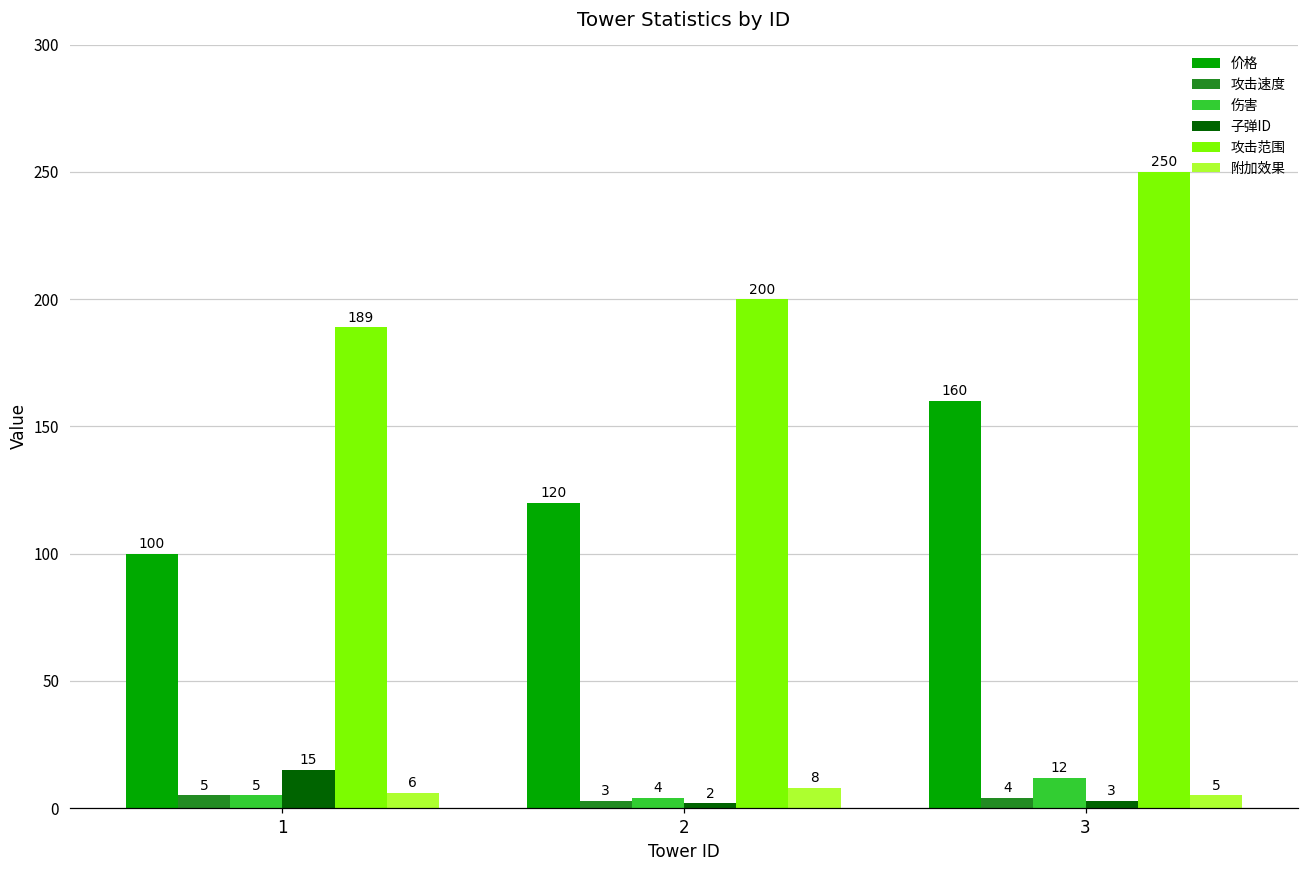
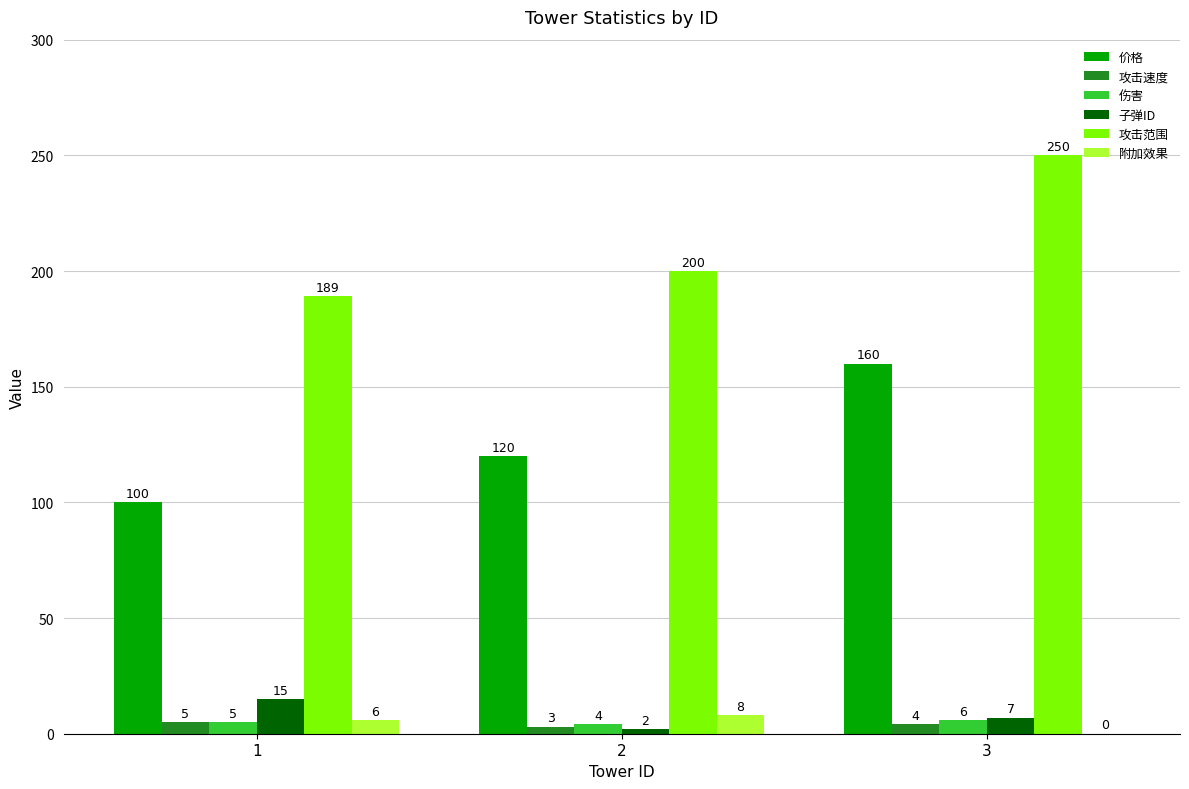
  {
    "伤害": {
      "1": 5,
      "2": 4,
-     "3": 12
+     "3": 6
    },
    "子弹ID": {
      "1": 15,
      "2": 2,
-     "3": 3
+     "3": 7
    },
    "攻击范围": {
      "1": 189,
      "2": 200,
      "3": 250
    },
    "附加效果": {
      "1": 6,
      "2": 8,
-     "3": 5
+     "3": 0
    }
  }
